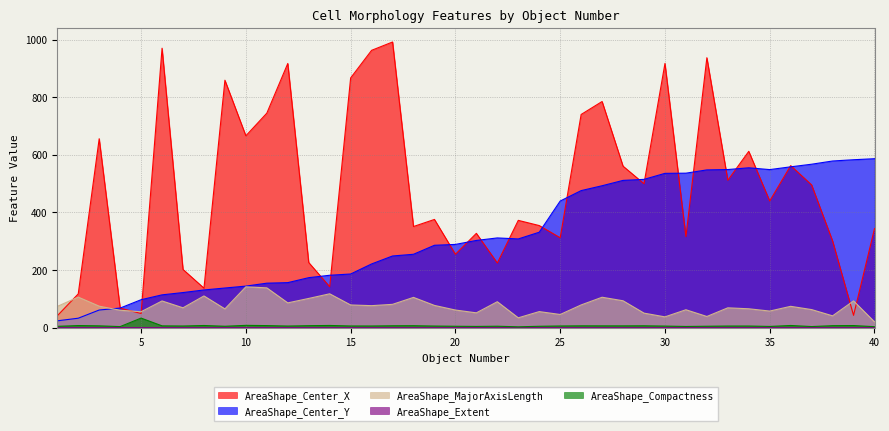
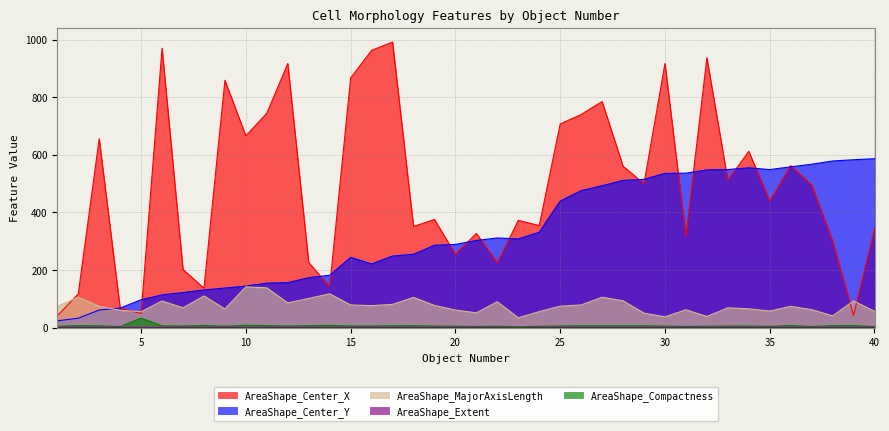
  {
    "AreaShape_Center_X": {
      "10": 670,
      "15": 870,
      "20": 250,
-     "25": 310,
+     "25": 710,
      "30": 920,
      "35": 440,
      "40": 340
    },
    "AreaShape_Center_Y": {
      "5": 100,
-     "15": 190,
+     "15": 240,
      "20": 290,
      "25": 440,
      "30": 540,
      "35": 550,
      "40": 590
    },
    "AreaShape_MajorAxisLength": {
      "15": 80,
      "20": 60,
-     "25": 50,
+     "25": 70,
      "30": 40,
      "35": 60,
-     "40": 20
+     "40": 60
    },
    "AreaShape_Extent": {
      "5": 0
    },
    "AreaShape_Compactness": {
      "5": 30
    }
  }
